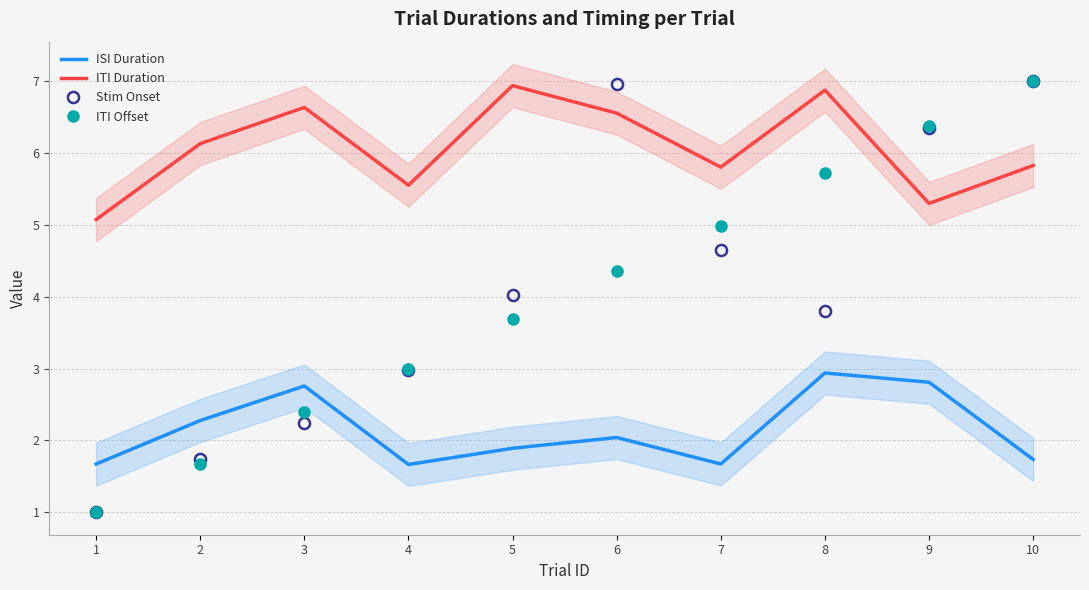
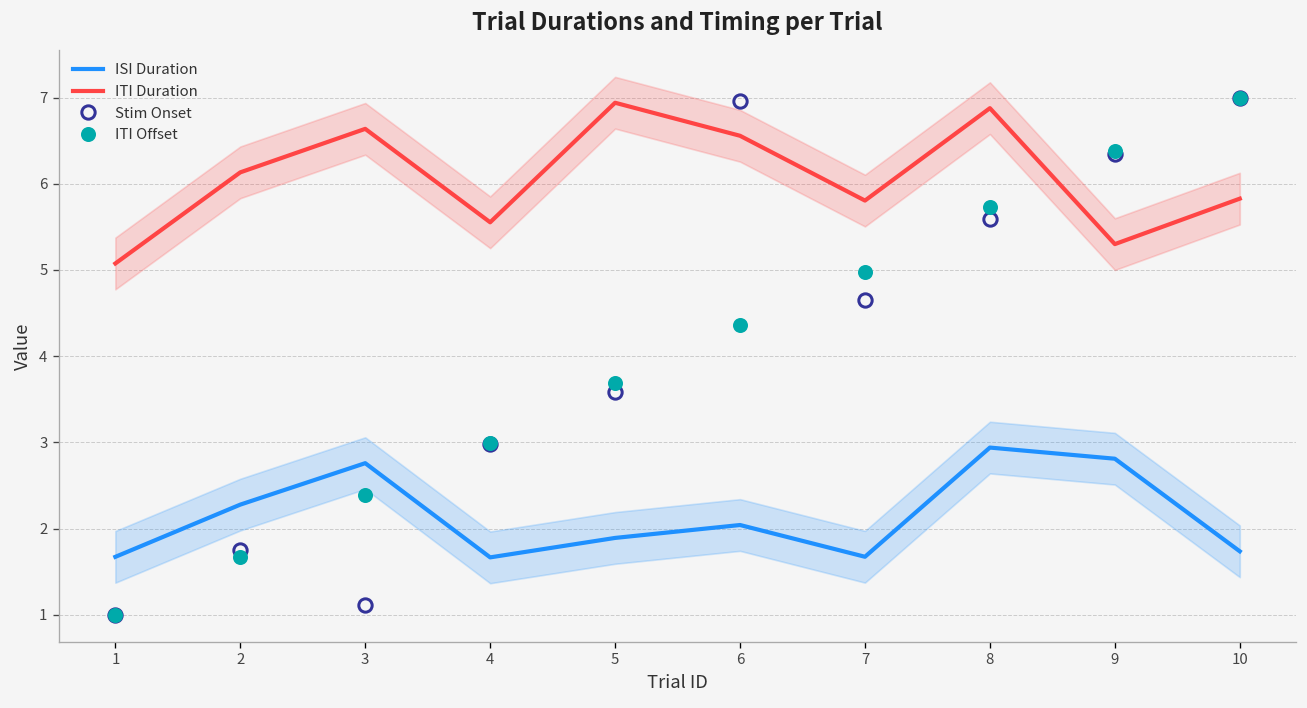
  {
    "Stim Onset": {
      "2": 1.7,
-     "3": 2.2,
-     "5": 4.0,
+     "3": 1.1,
+     "5": 3.6,
      "6": 7.0,
      "7": 4.6,
-     "8": 3.8,
+     "8": 5.6,
      "9": 6.3
    },
    "ITI Offset": {
      "2": 1.7,
      "3": 2.4,
      "5": 3.7,
      "6": 4.4,
      "7": 5.0,
      "8": 5.7,
      "9": 6.4
    }
  }
